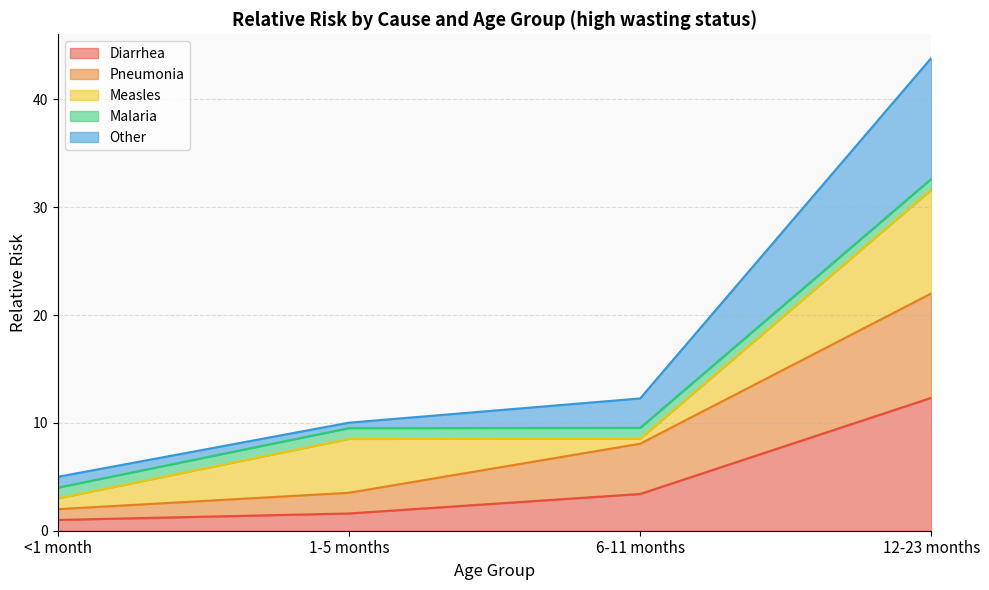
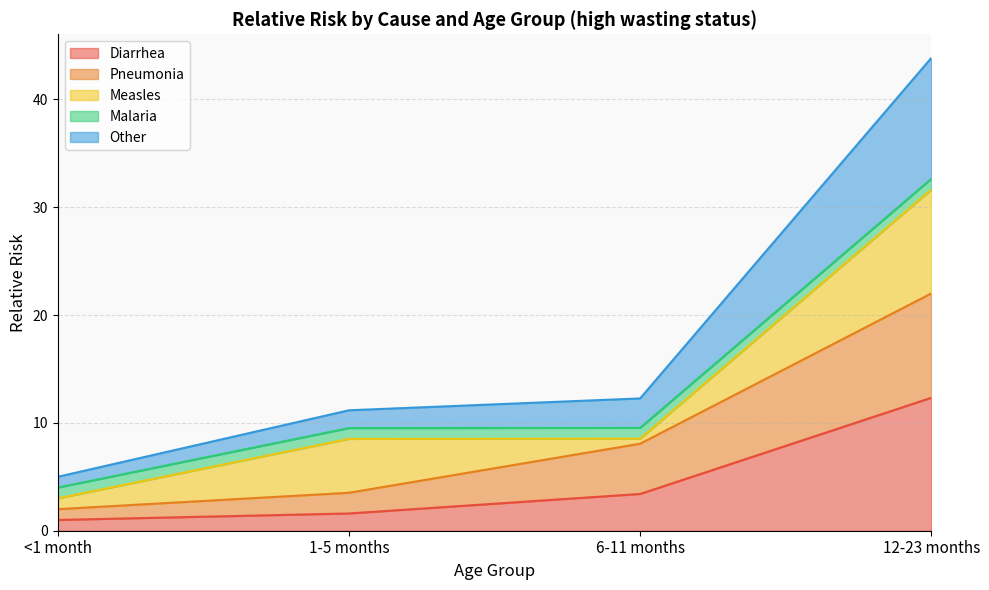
  {
    "Measles": {
      "<1 month": 1.0,
      "1-5 months": 5.0,
      "6-11 months": 0.5,
      "12-23 months": 9.6
    },
    "Malaria": {
      "<1 month": 1.0,
      "1-5 months": 1.0,
      "6-11 months": 1.0,
      "12-23 months": 1.0
    },
    "Other": {
      "<1 month": 1.0,
-     "1-5 months": 0.5,
+     "1-5 months": 1.7,
      "6-11 months": 2.7,
      "12-23 months": 11.2
    }
  }
